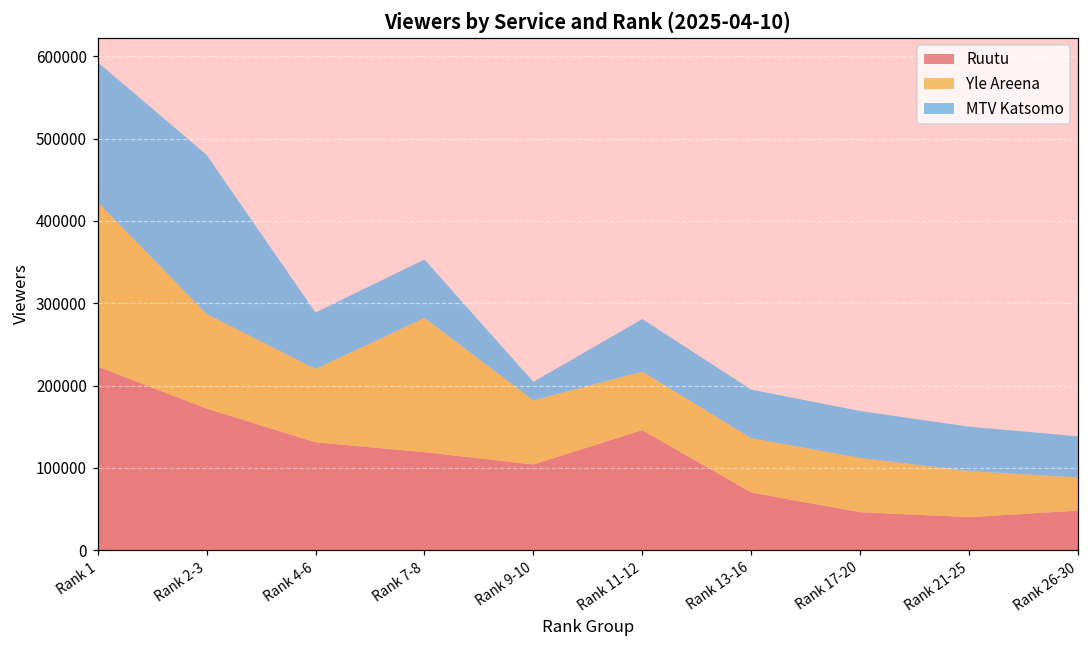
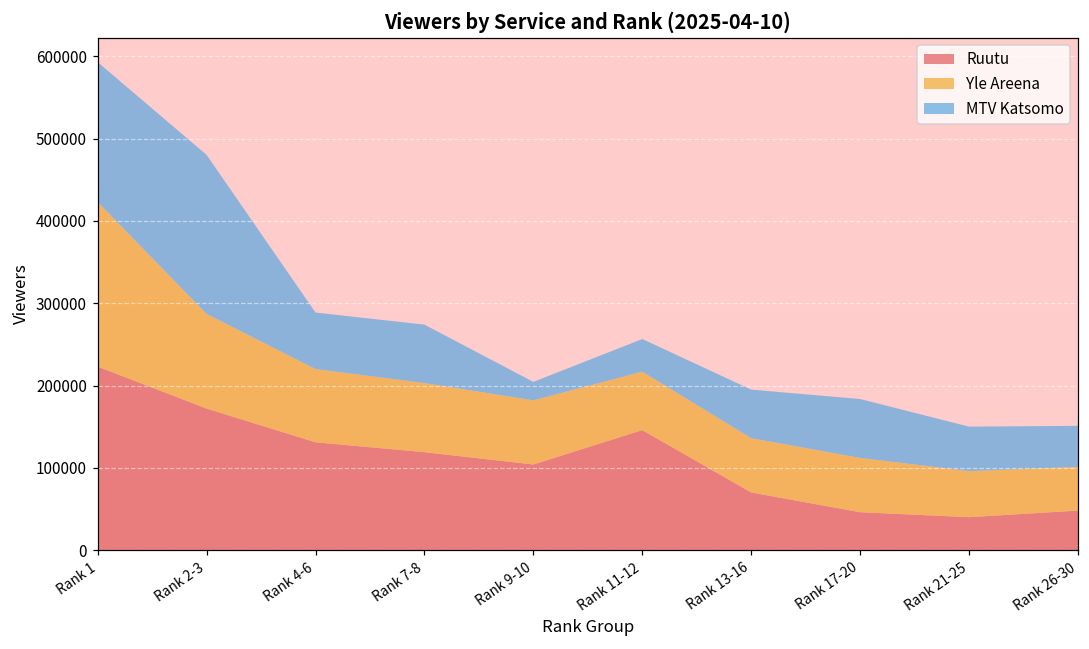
  {
    "Ruutu": {
      "Rank 1": 220000,
      "Rank 2-3": 170000,
      "Rank 4-6": 130000,
      "Rank 7-8": 120000,
      "Rank 9-10": 100000,
      "Rank 11-12": 150000,
      "Rank 13-16": 70000,
      "Rank 17-20": 50000,
      "Rank 21-25": 40000,
      "Rank 26-30": 50000
    },
    "Yle Areena": {
      "Rank 1": 200000,
      "Rank 2-3": 120000,
      "Rank 4-6": 90000,
-     "Rank 7-8": 160000,
+     "Rank 7-8": 80000,
      "Rank 9-10": 80000,
      "Rank 11-12": 70000,
      "Rank 13-16": 70000,
      "Rank 17-20": 70000,
      "Rank 21-25": 60000,
-     "Rank 26-30": 40000
+     "Rank 26-30": 50000
    },
    "MTV Katsomo": {
      "Rank 1": 170000,
      "Rank 2-3": 190000,
      "Rank 4-6": 70000,
      "Rank 7-8": 70000,
      "Rank 9-10": 20000,
-     "Rank 11-12": 60000,
+     "Rank 11-12": 40000,
      "Rank 13-16": 60000,
-     "Rank 17-20": 60000,
+     "Rank 17-20": 70000,
      "Rank 21-25": 50000,
      "Rank 26-30": 50000
    }
  }
